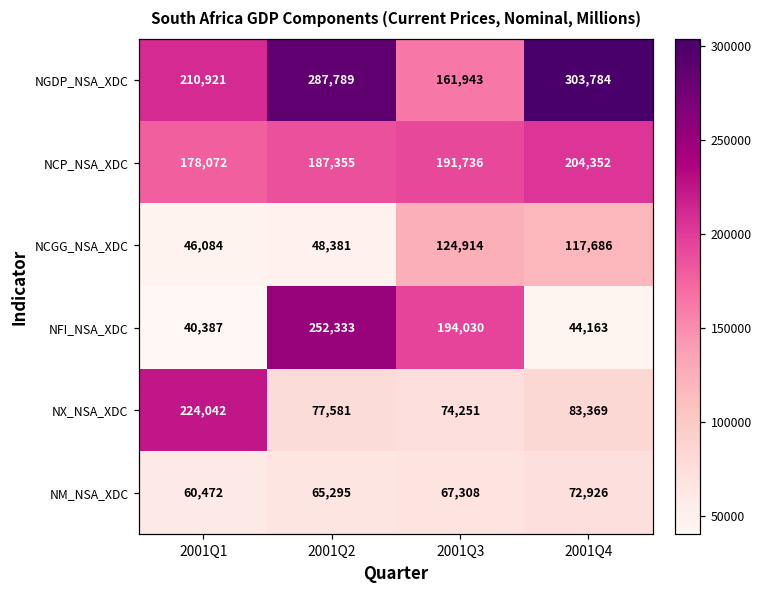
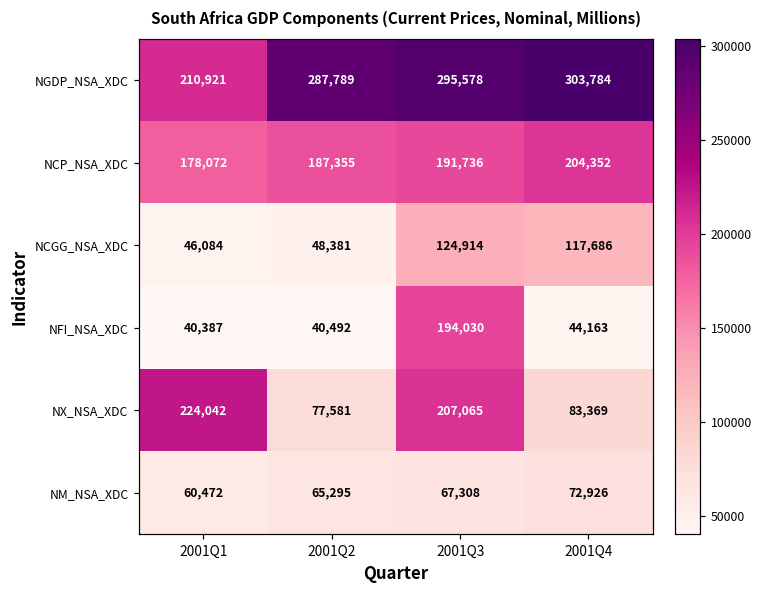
  {
    "NGDP_NSA_XDC": {
      "2001Q1": "210,921",
      "2001Q2": "287,789",
-     "2001Q3": "161,943",
+     "2001Q3": "295,578",
      "2001Q4": "303,784"
    },
    "NCP_NSA_XDC": {
      "2001Q1": "178,072",
      "2001Q2": "187,355",
      "2001Q3": "191,736",
      "2001Q4": "204,352"
    },
    "NCGG_NSA_XDC": {
      "2001Q1": "46,084",
      "2001Q2": "48,381",
      "2001Q3": "124,914",
      "2001Q4": "117,686"
    },
    "NFI_NSA_XDC": {
      "2001Q1": "40,387",
-     "2001Q2": "252,333",
+     "2001Q2": "40,492",
      "2001Q3": "194,030",
      "2001Q4": "44,163"
    },
    "NX_NSA_XDC": {
      "2001Q1": "224,042",
      "2001Q2": "77,581",
-     "2001Q3": "74,251",
+     "2001Q3": "207,065",
      "2001Q4": "83,369"
    },
    "NM_NSA_XDC": {
      "2001Q1": "60,472",
      "2001Q2": "65,295",
      "2001Q3": "67,308",
      "2001Q4": "72,926"
    }
  }
